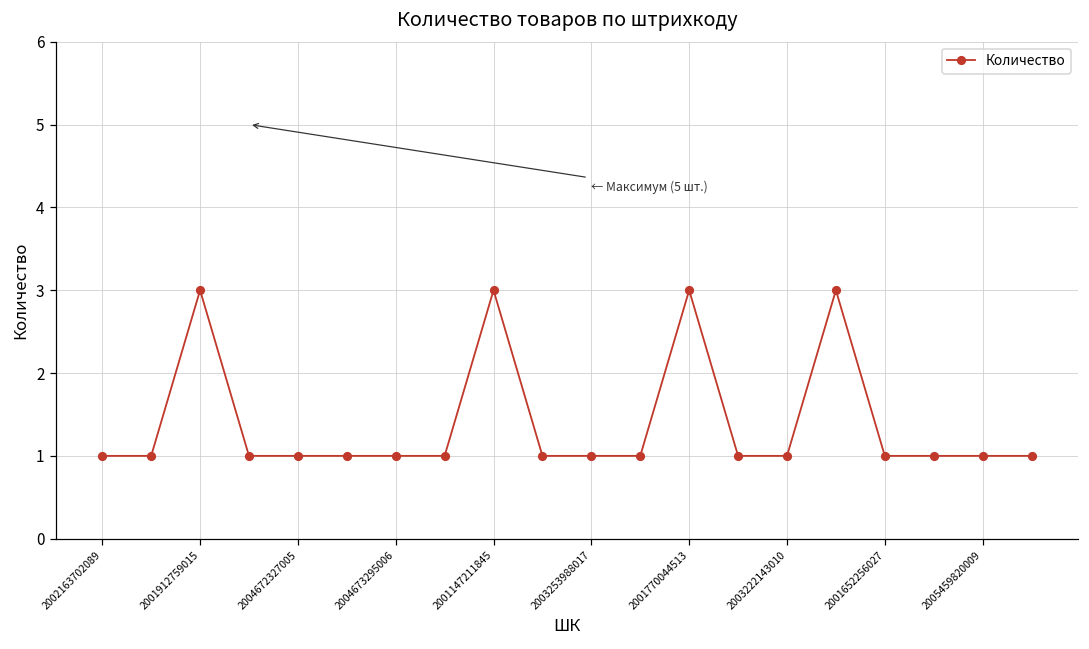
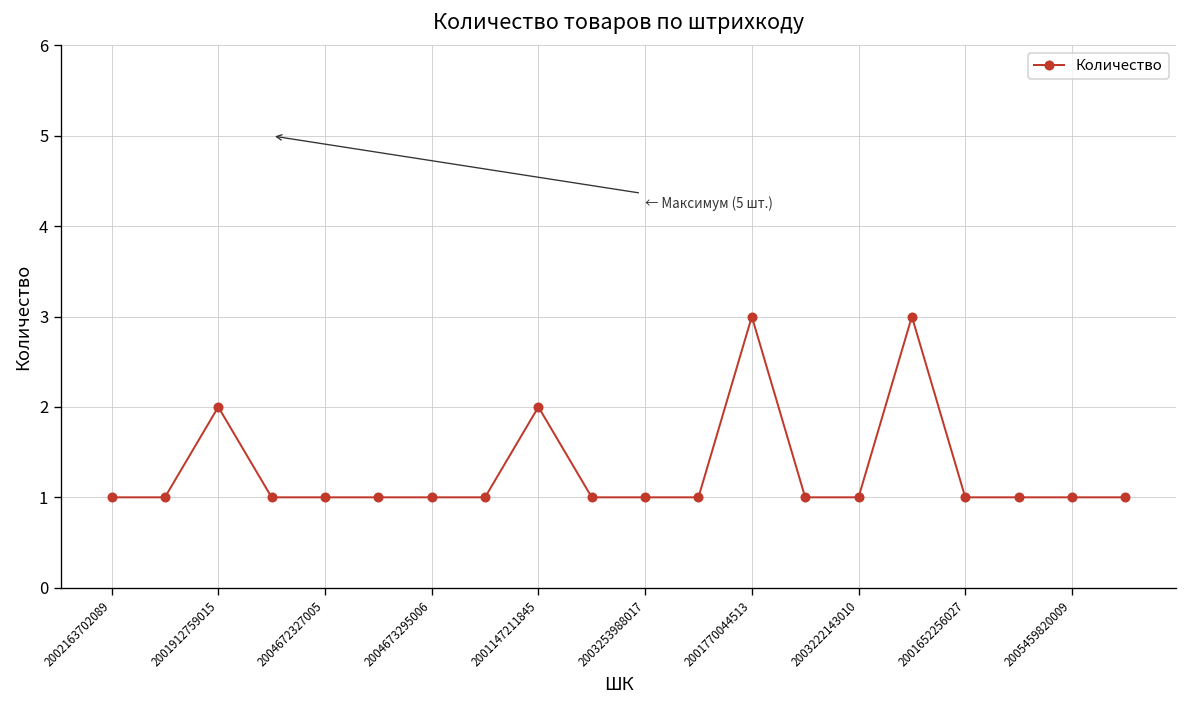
  {
    "2002163702089": 1,
-   "2001912759015": 3,
+   "2001912759015": 2,
    "2004672327005": 1,
    "2004673295006": 1,
-   "2001147211845": 3,
+   "2001147211845": 2,
    "2003253988017": 1,
    "2001770044513": 3,
    "2003222143010": 1,
    "2001652256027": 1,
    "2005459820009": 1
  }
